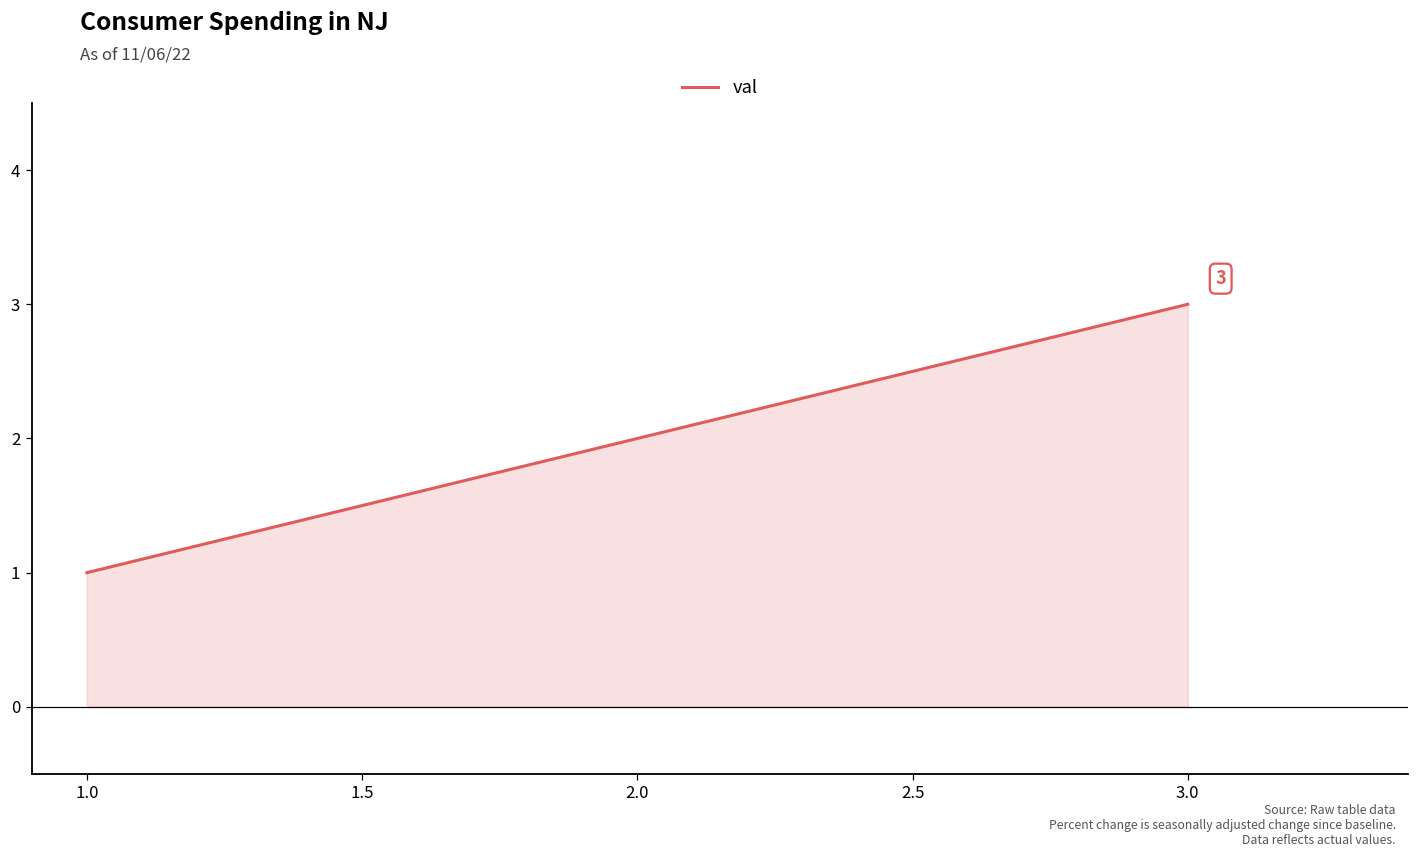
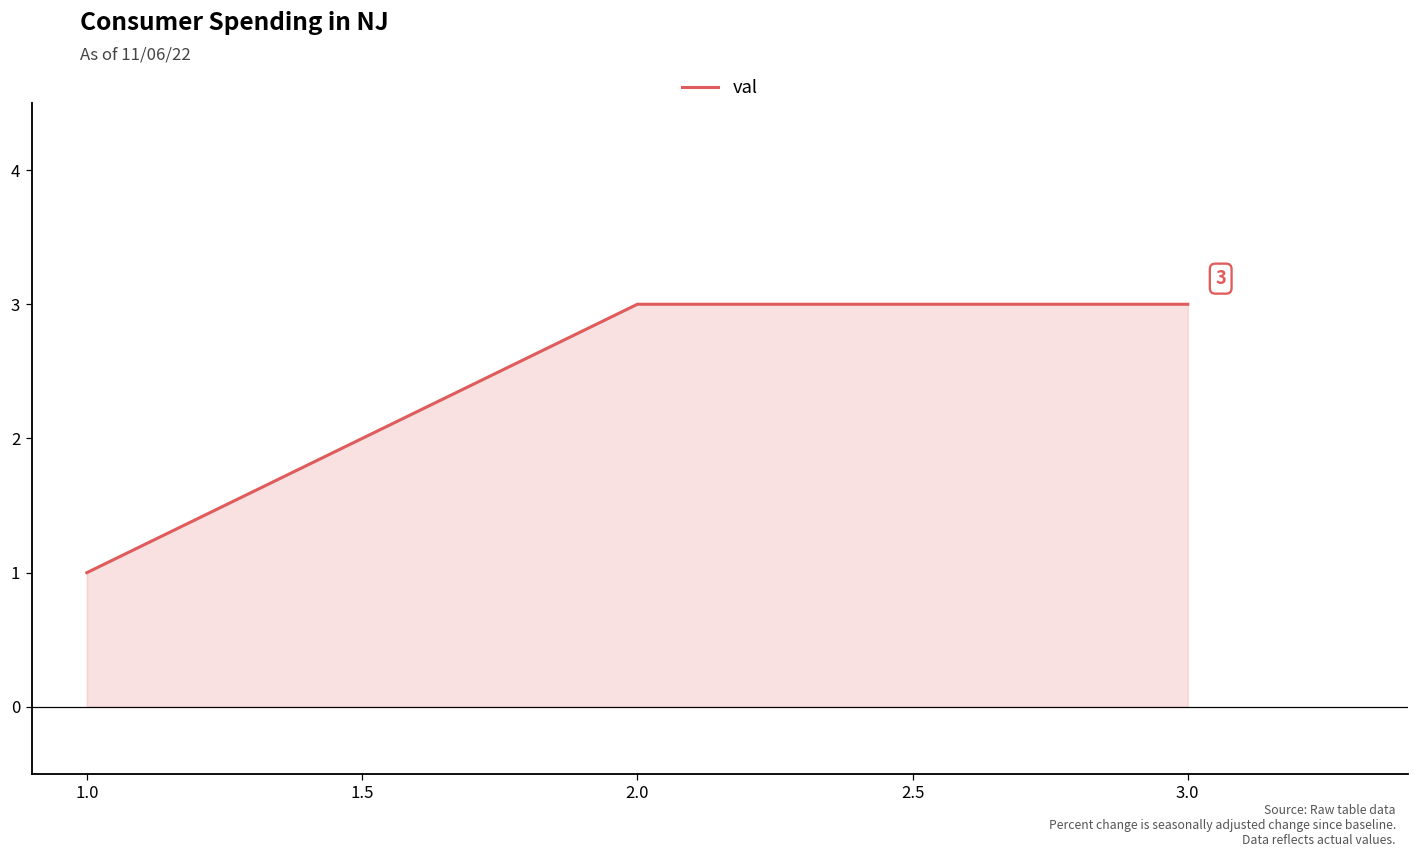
  {
    "1.0": 1,
-   "2.0": 2
+   "2.0": 3
  }
